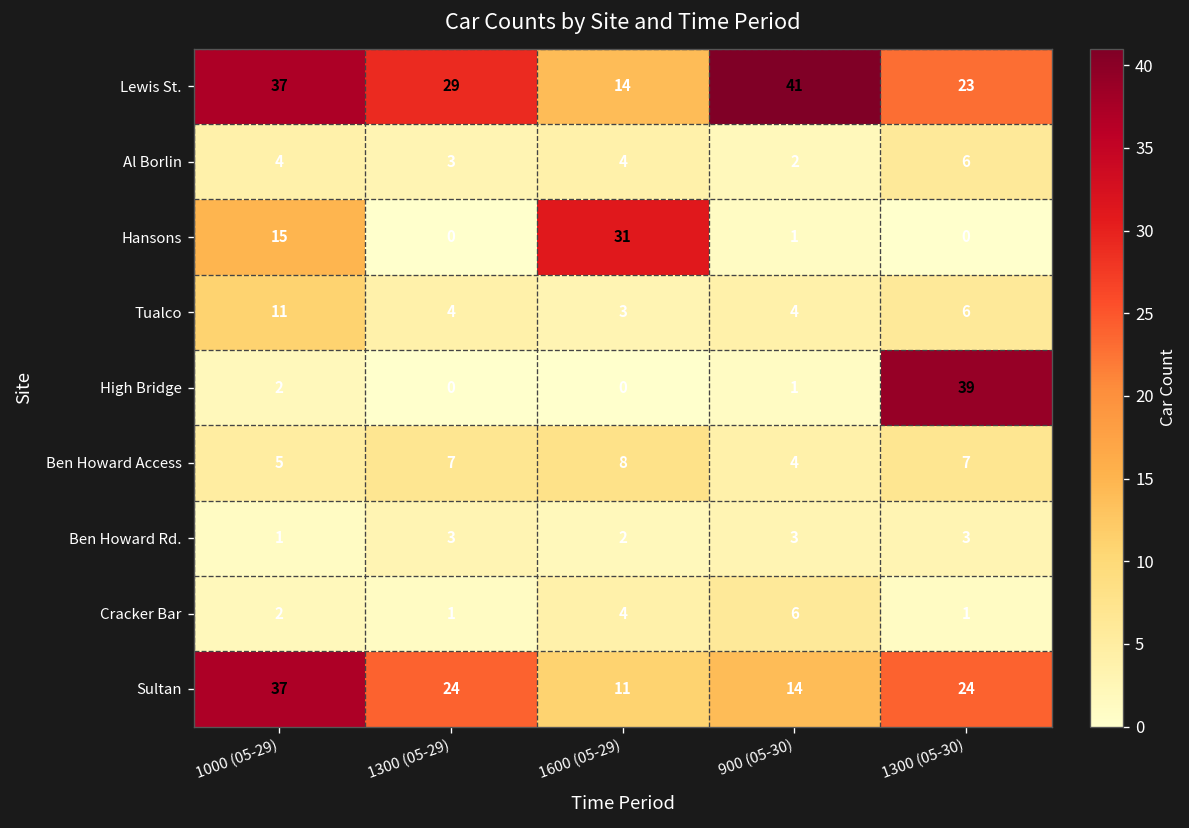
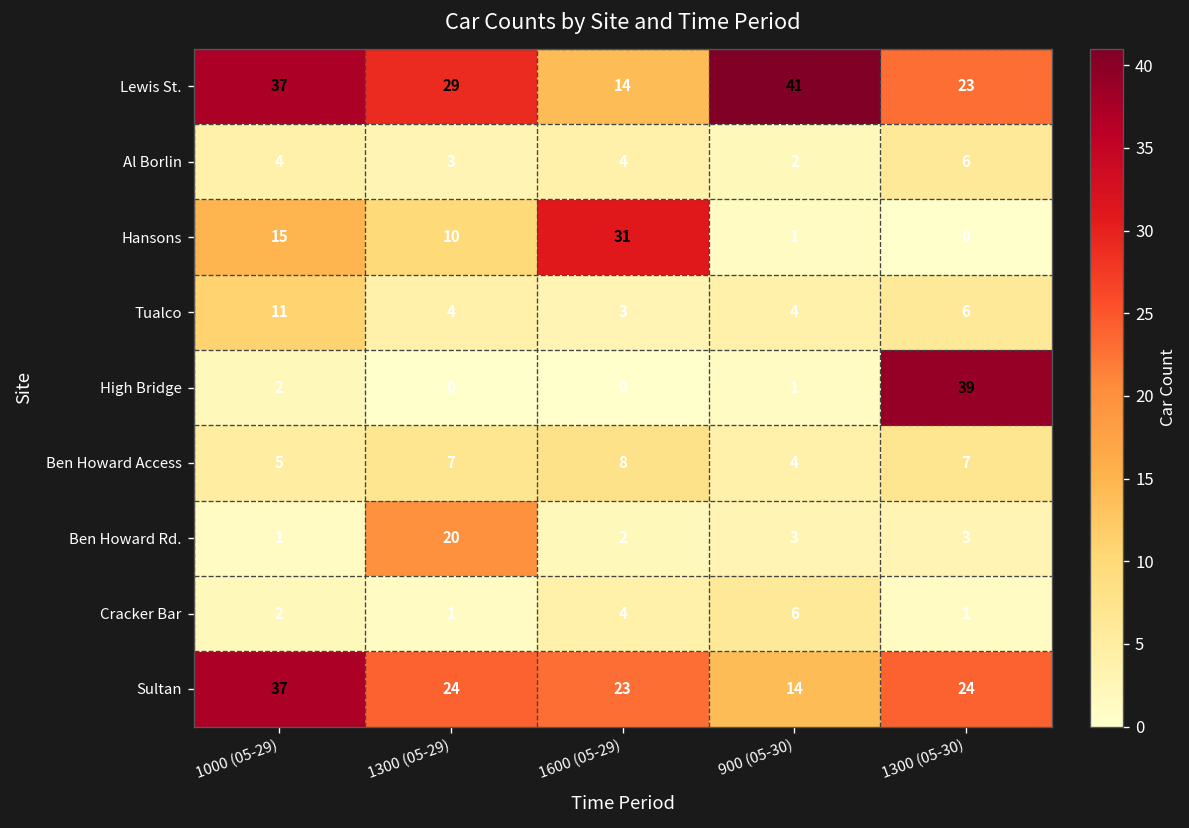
  {
    "Lewis St.": {
      "1000 (05-29)": 37,
      "1300 (05-29)": 29,
      "1600 (05-29)": 14,
      "900 (05-30)": 41,
      "1300 (05-30)": 23
    },
    "Al Borlin": {
      "1000 (05-29)": 4,
      "1300 (05-29)": 3,
      "1600 (05-29)": 4,
      "900 (05-30)": 2,
      "1300 (05-30)": 6
    },
    "Hansons": {
      "1000 (05-29)": 15,
-     "1300 (05-29)": 0,
+     "1300 (05-29)": 10,
      "1600 (05-29)": 31,
      "900 (05-30)": 1,
      "1300 (05-30)": 0
    },
    "Tualco": {
      "1000 (05-29)": 11,
      "1300 (05-29)": 4,
      "1600 (05-29)": 3,
      "900 (05-30)": 4,
      "1300 (05-30)": 6
    },
    "High Bridge": {
      "1000 (05-29)": 2,
      "1300 (05-29)": 0,
      "1600 (05-29)": 0,
      "900 (05-30)": 1,
      "1300 (05-30)": 39
    },
    "Ben Howard Access": {
      "1000 (05-29)": 5,
      "1300 (05-29)": 7,
      "1600 (05-29)": 8,
      "900 (05-30)": 4,
      "1300 (05-30)": 7
    },
    "Ben Howard Rd.": {
      "1000 (05-29)": 1,
-     "1300 (05-29)": 3,
+     "1300 (05-29)": 20,
      "1600 (05-29)": 2,
      "900 (05-30)": 3,
      "1300 (05-30)": 3
    },
    "Cracker Bar": {
      "1000 (05-29)": 2,
      "1300 (05-29)": 1,
      "1600 (05-29)": 4,
      "900 (05-30)": 6,
      "1300 (05-30)": 1
    },
    "Sultan": {
      "1000 (05-29)": 37,
      "1300 (05-29)": 24,
-     "1600 (05-29)": 11,
+     "1600 (05-29)": 23,
      "900 (05-30)": 14,
      "1300 (05-30)": 24
    }
  }
